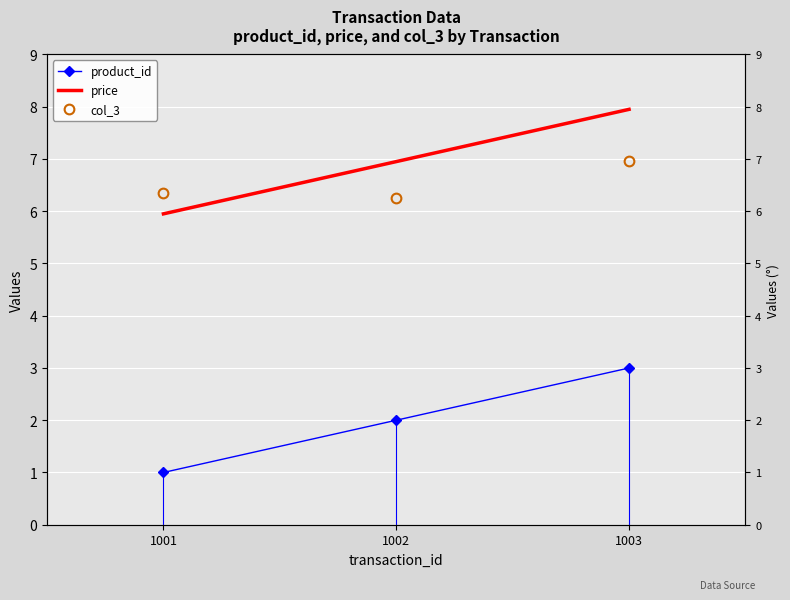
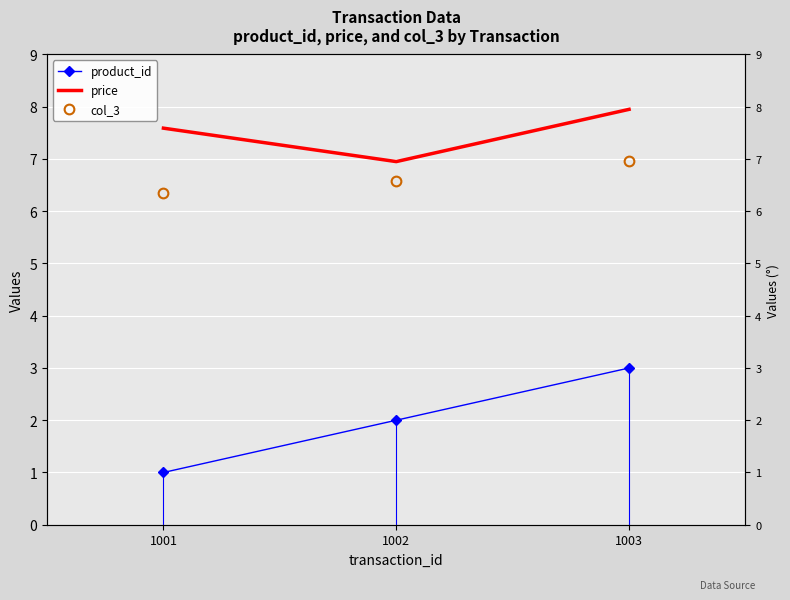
  {
    "price": {
-     "1001": 6.0,
+     "1001": 7.6,
      "1002": 7.0,
      "1003": 8.0
    },
    "col_3": {
      "1001": 6.4,
-     "1002": 6.3,
+     "1002": 6.6,
      "1003": 7.0
    }
  }
